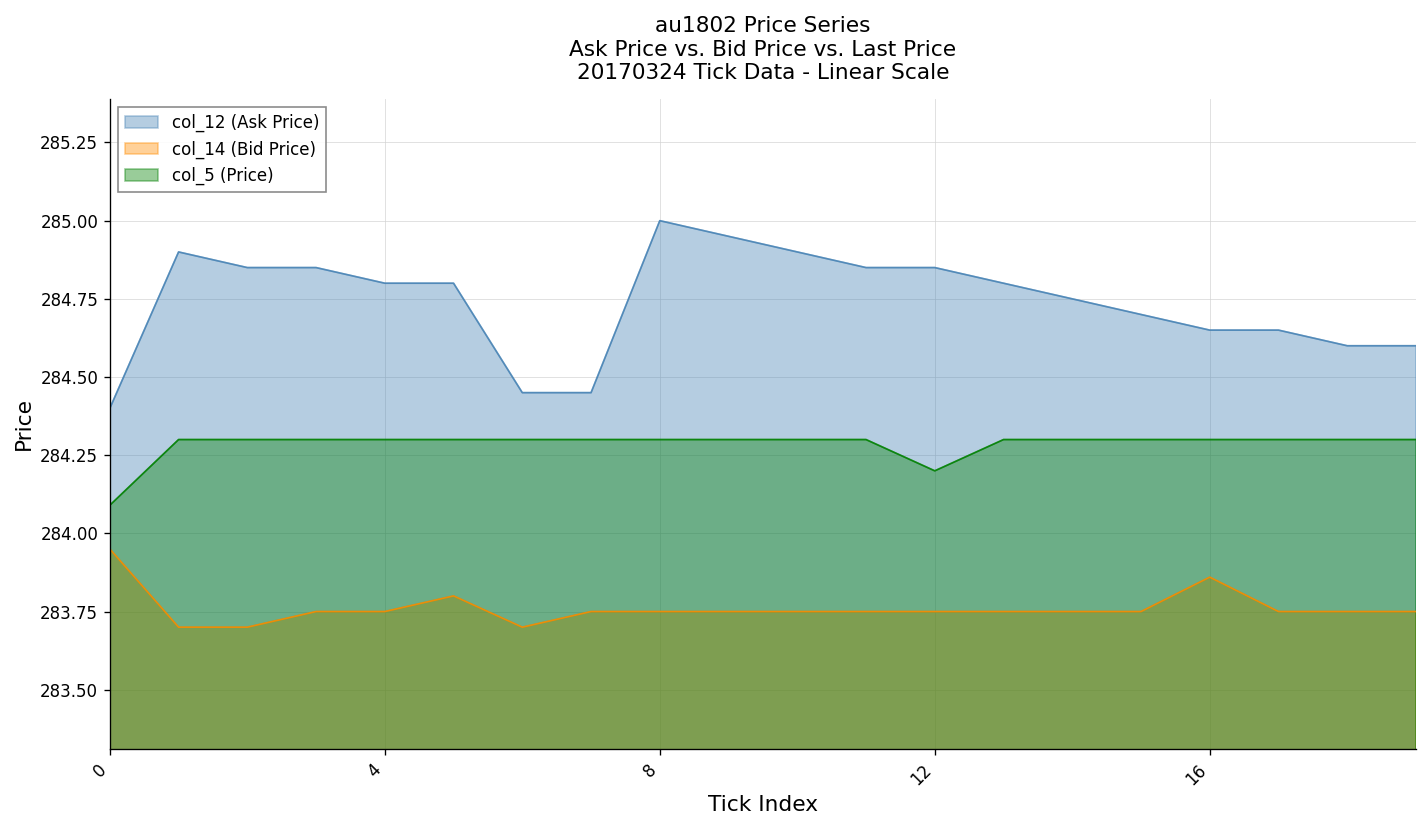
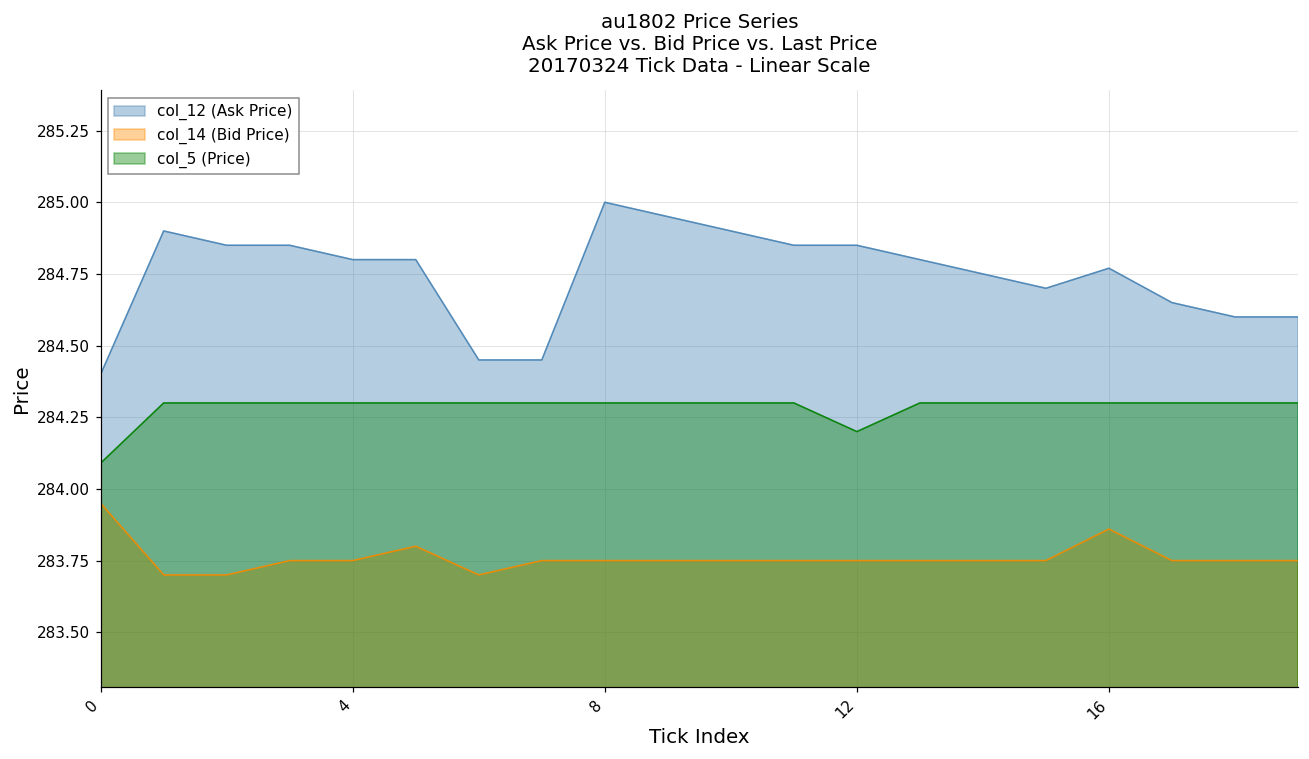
  {
    "col_12 (Ask Price)": {
      "0": 284.40,
      "4": 284.80,
      "8": 285.00,
      "12": 284.85,
-     "16": 284.65
+     "16": 284.77
    },
    "col_14 (Bid Price)": {
      "0": 283.95,
      "4": 283.75,
      "8": 283.75,
      "12": 283.75,
      "16": 283.86
    },
    "col_5 (Price)": {
      "0": 284.09,
      "4": 284.30,
      "8": 284.30,
      "12": 284.20,
      "16": 284.30
    }
  }
